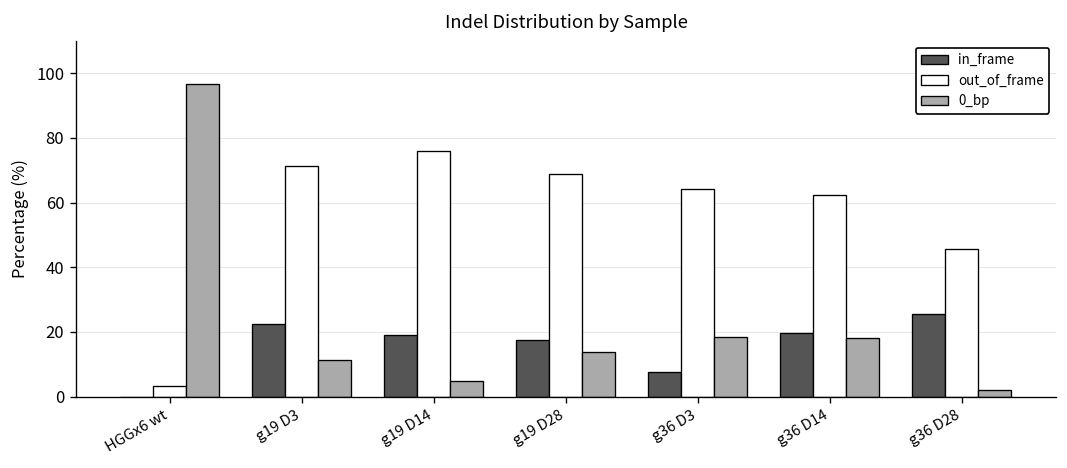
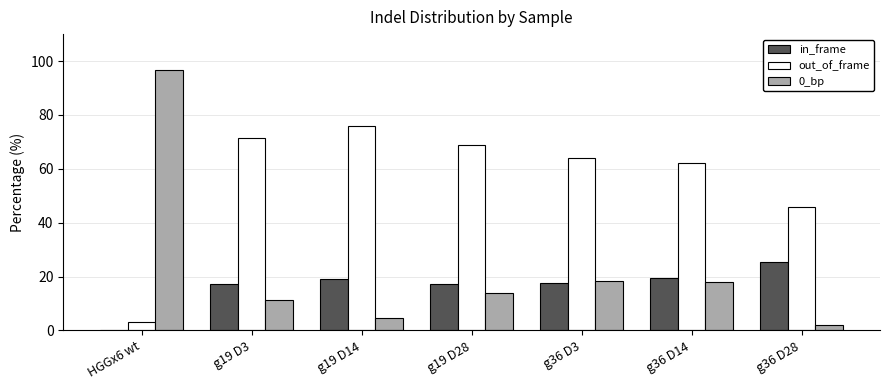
  {
    "in_frame": {
      "HGGx6 wt": 0,
-     "g19 D3": 22,
+     "g19 D3": 17,
      "g19 D14": 19,
      "g19 D28": 17,
-     "g36 D3": 8,
+     "g36 D3": 18,
      "g36 D14": 20,
      "g36 D28": 26
    },
    "out_of_frame": {
      "HGGx6 wt": 3,
      "g19 D3": 71,
      "g19 D14": 76,
      "g19 D28": 69,
      "g36 D3": 64,
      "g36 D14": 62,
      "g36 D28": 46
    },
    "0_bp": {
      "HGGx6 wt": 97,
      "g19 D3": 11,
      "g19 D14": 5,
      "g19 D28": 14,
      "g36 D3": 18,
      "g36 D14": 18,
      "g36 D28": 2
    }
  }
